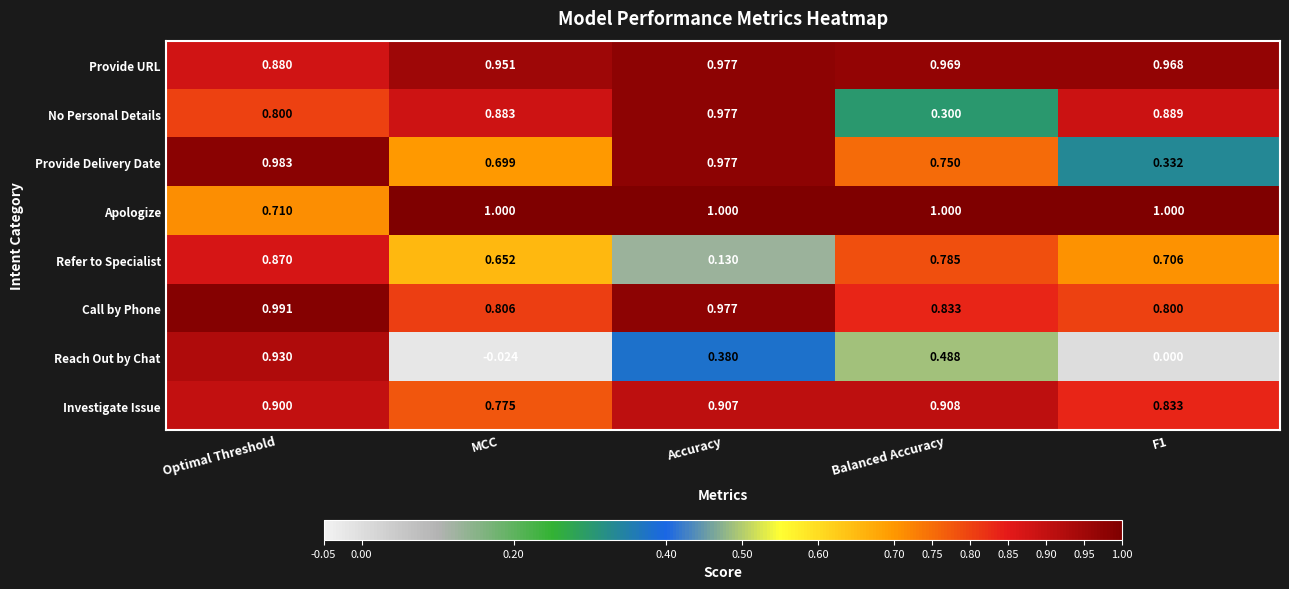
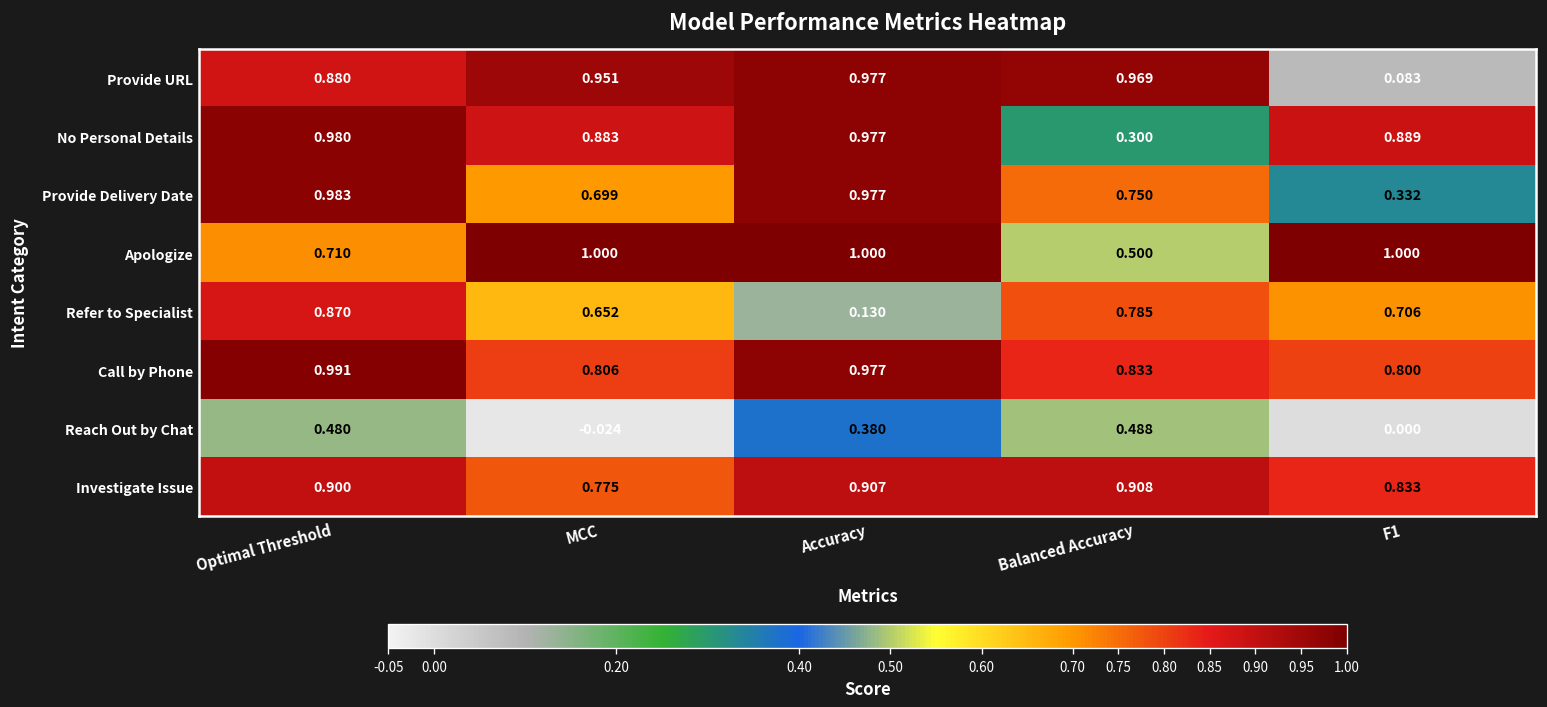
  {
    "Provide URL": {
      "Optimal Threshold": 0.880,
      "MCC": 0.951,
      "Accuracy": 0.977,
      "Balanced Accuracy": 0.969,
-     "F1": 0.968
+     "F1": 0.083
    },
    "No Personal Details": {
-     "Optimal Threshold": 0.800,
+     "Optimal Threshold": 0.980,
      "MCC": 0.883,
      "Accuracy": 0.977,
      "Balanced Accuracy": 0.300,
      "F1": 0.889
    },
    "Provide Delivery Date": {
      "Optimal Threshold": 0.983,
      "MCC": 0.699,
      "Accuracy": 0.977,
      "Balanced Accuracy": 0.750,
      "F1": 0.332
    },
    "Apologize": {
      "Optimal Threshold": 0.710,
      "MCC": 1.000,
      "Accuracy": 1.000,
-     "Balanced Accuracy": 1.000,
+     "Balanced Accuracy": 0.500,
      "F1": 1.000
    },
    "Refer to Specialist": {
      "Optimal Threshold": 0.870,
      "MCC": 0.652,
      "Accuracy": 0.130,
      "Balanced Accuracy": 0.785,
      "F1": 0.706
    },
    "Call by Phone": {
      "Optimal Threshold": 0.991,
      "MCC": 0.806,
      "Accuracy": 0.977,
      "Balanced Accuracy": 0.833,
      "F1": 0.800
    },
    "Reach Out by Chat": {
-     "Optimal Threshold": 0.930,
+     "Optimal Threshold": 0.480,
      "Accuracy": 0.380,
      "Balanced Accuracy": 0.488
    },
    "Investigate Issue": {
      "Optimal Threshold": 0.900,
      "MCC": 0.775,
      "Accuracy": 0.907,
      "Balanced Accuracy": 0.908,
      "F1": 0.833
    }
  }
